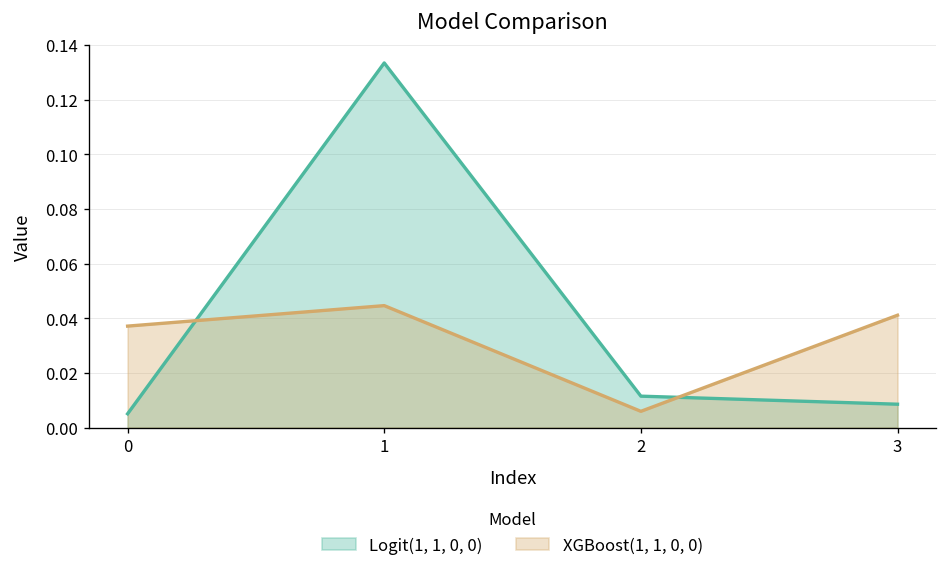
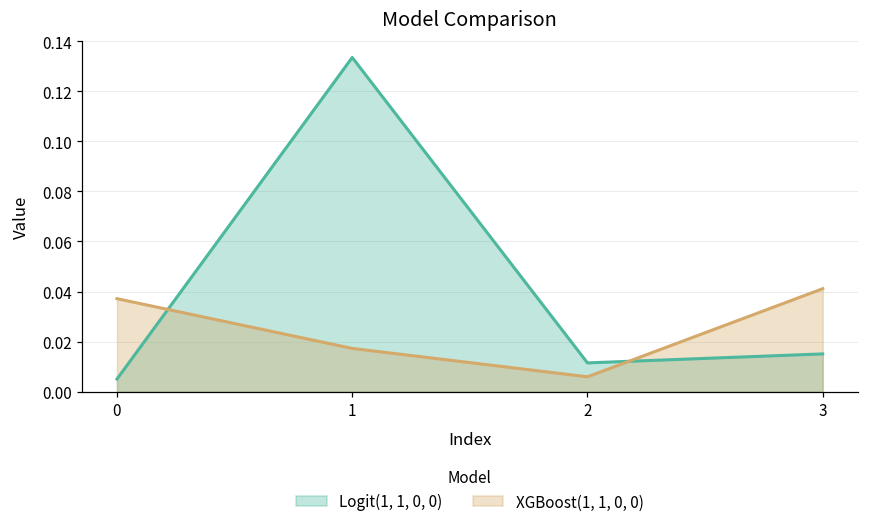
  {
    "Logit(1, 1, 0, 0)": {
      "0": 0.005,
      "1": 0.133,
      "2": 0.012,
-     "3": 0.009
+     "3": 0.015
    },
    "XGBoost(1, 1, 0, 0)": {
      "0": 0.037,
-     "1": 0.045,
+     "1": 0.017,
      "2": 0.006,
      "3": 0.041
    }
  }
